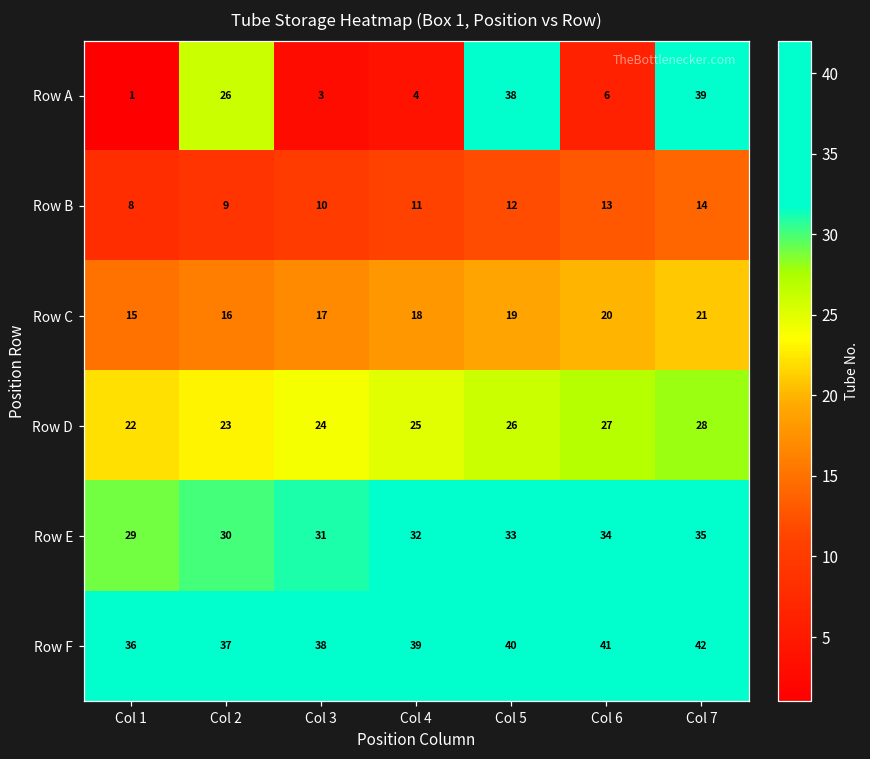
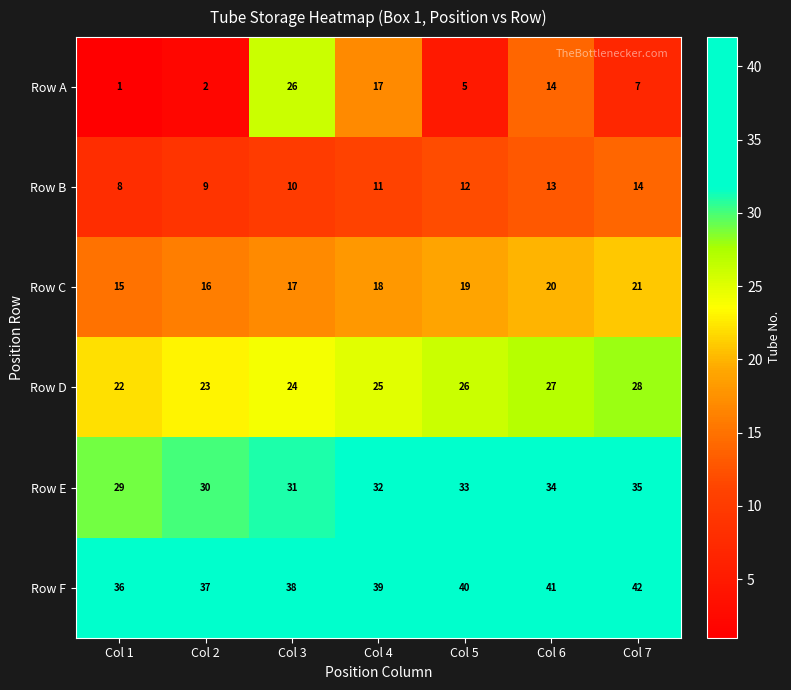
  {
    "Row A": {
      "Col 1": 1,
-     "Col 2": 26,
-     "Col 3": 3,
-     "Col 4": 4,
-     "Col 5": 38,
-     "Col 6": 6,
-     "Col 7": 39
+     "Col 2": 2,
+     "Col 3": 26,
+     "Col 4": 17,
+     "Col 5": 5,
+     "Col 6": 14,
+     "Col 7": 7
    },
    "Row B": {
      "Col 1": 8,
      "Col 2": 9,
      "Col 3": 10,
      "Col 4": 11,
      "Col 5": 12,
      "Col 6": 13,
      "Col 7": 14
    },
    "Row C": {
      "Col 1": 15,
      "Col 2": 16,
      "Col 3": 17,
      "Col 4": 18,
      "Col 5": 19,
      "Col 6": 20,
      "Col 7": 21
    },
    "Row D": {
      "Col 1": 22,
      "Col 2": 23,
      "Col 3": 24,
      "Col 4": 25,
      "Col 5": 26,
      "Col 6": 27,
      "Col 7": 28
    },
    "Row E": {
      "Col 1": 29,
      "Col 2": 30,
      "Col 3": 31,
      "Col 4": 32,
      "Col 5": 33,
      "Col 6": 34,
      "Col 7": 35
    },
    "Row F": {
      "Col 1": 36,
      "Col 2": 37,
      "Col 3": 38,
      "Col 4": 39,
      "Col 5": 40,
      "Col 6": 41,
      "Col 7": 42
    }
  }
